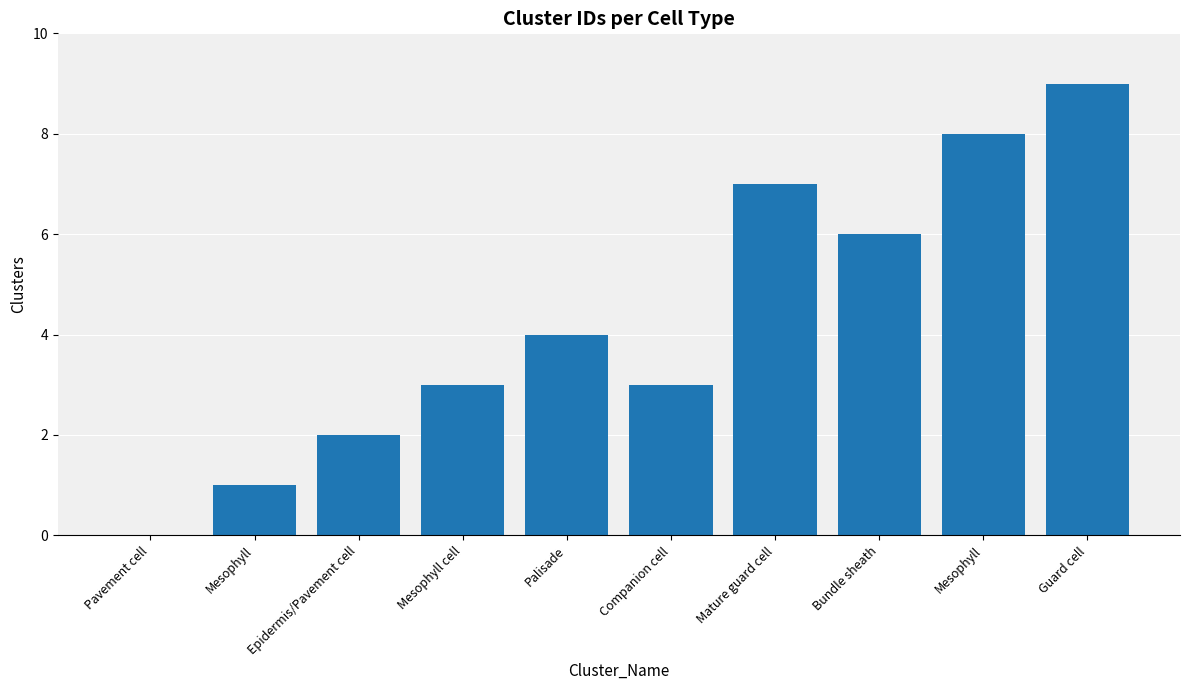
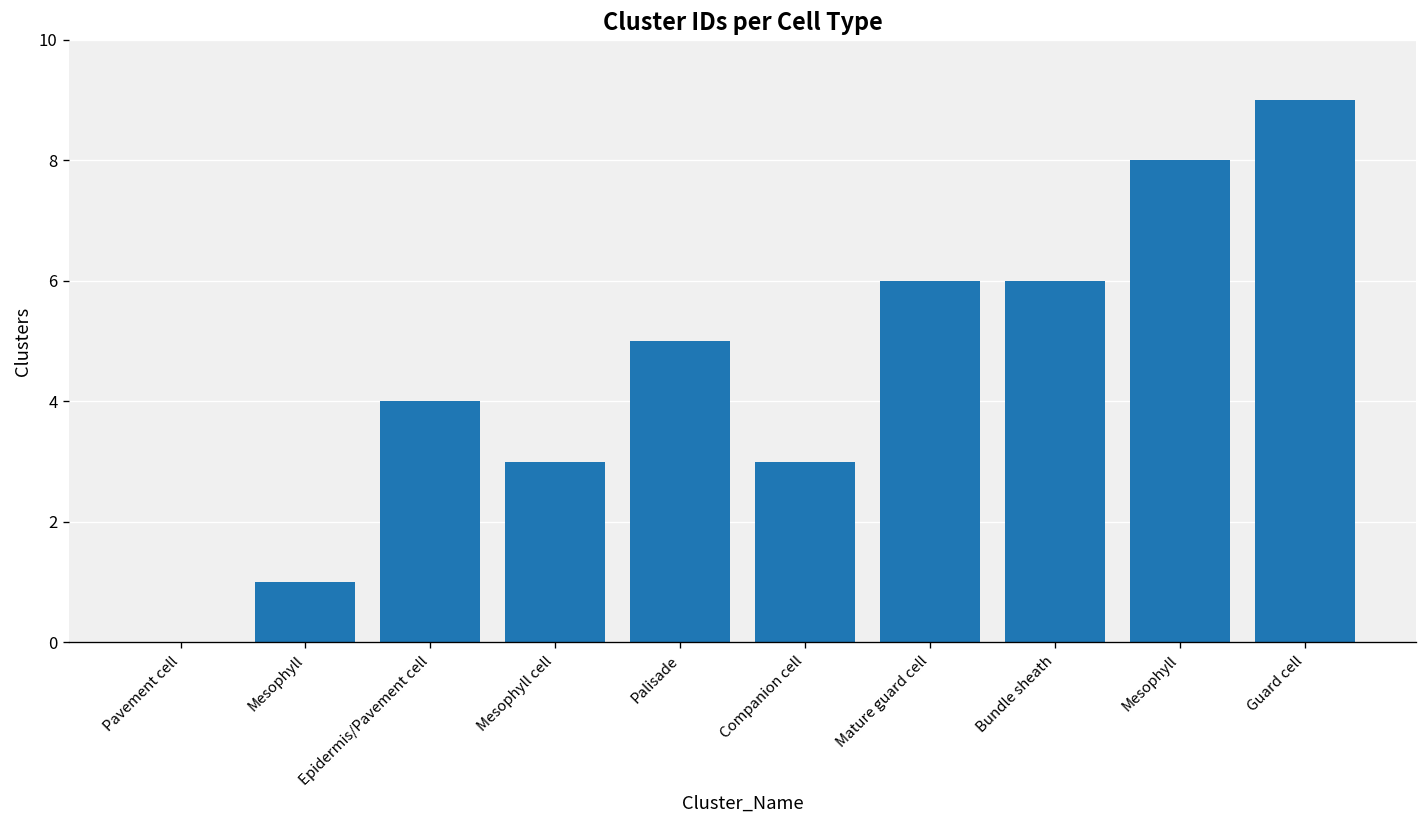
  {
    "Pavement cell": 0,
-   "Epidermis/Pavement cell": 2,
+   "Epidermis/Pavement cell": 4,
    "Mesophyll cell": 3,
-   "Palisade": 4,
+   "Palisade": 5,
    "Companion cell": 3,
-   "Mature guard cell": 7,
+   "Mature guard cell": 6,
    "Bundle sheath": 6,
    "Guard cell": 9
  }
